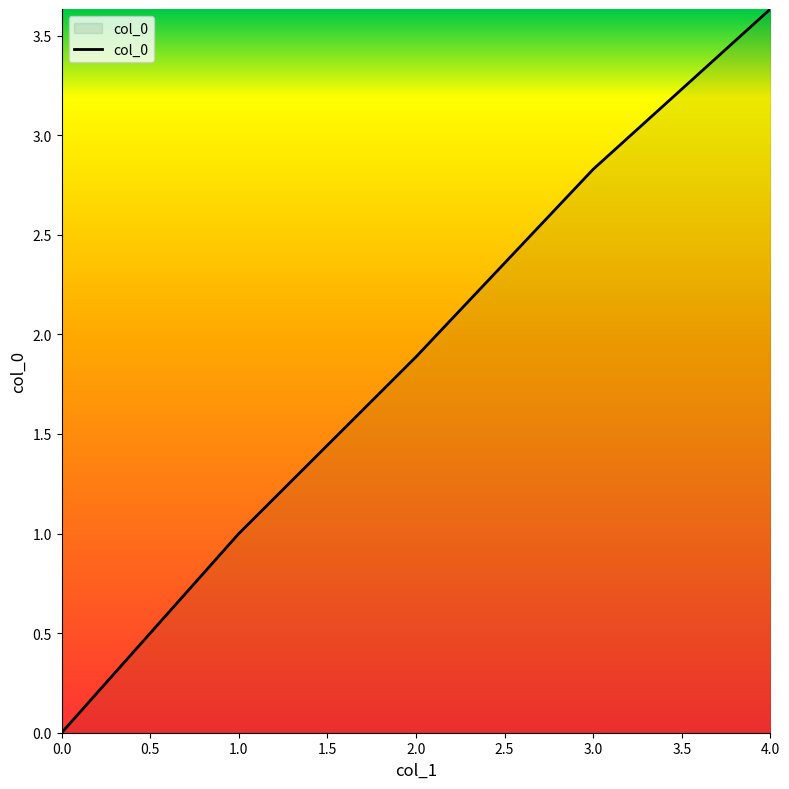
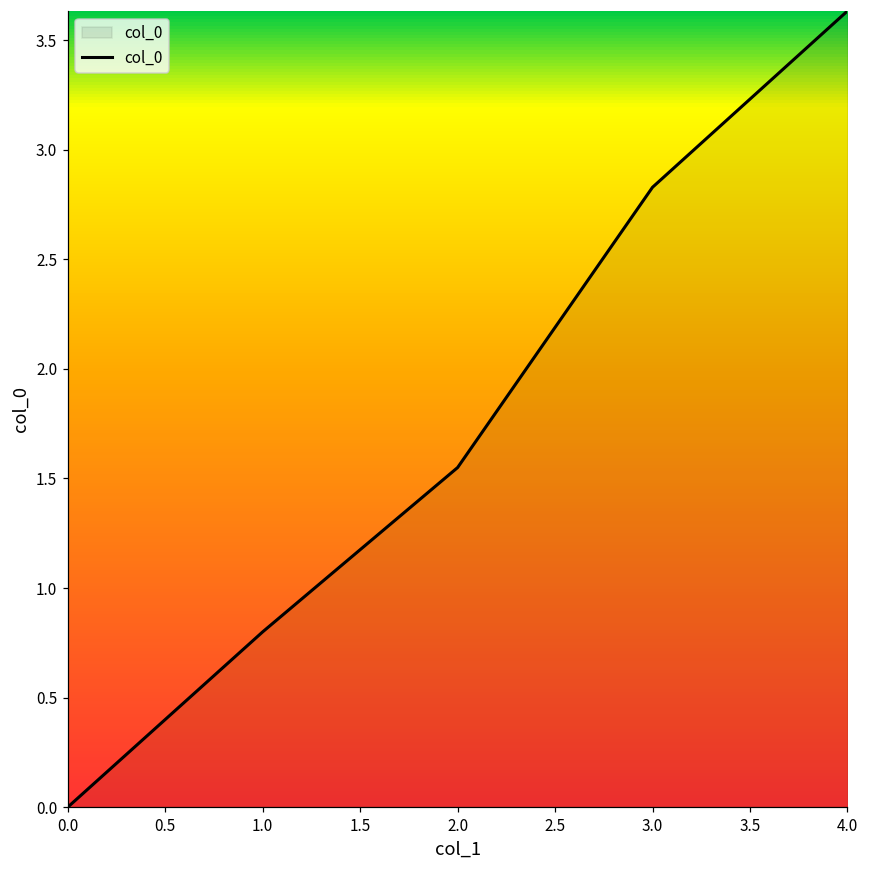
  {
    "0.0": 0.00,
-   "1.0": 1.0,
-   "2.0": 1.89,
+   "1.0": 0.8,
+   "2.0": 1.55,
    "3.0": 2.83,
    "4.0": 3.63
  }
